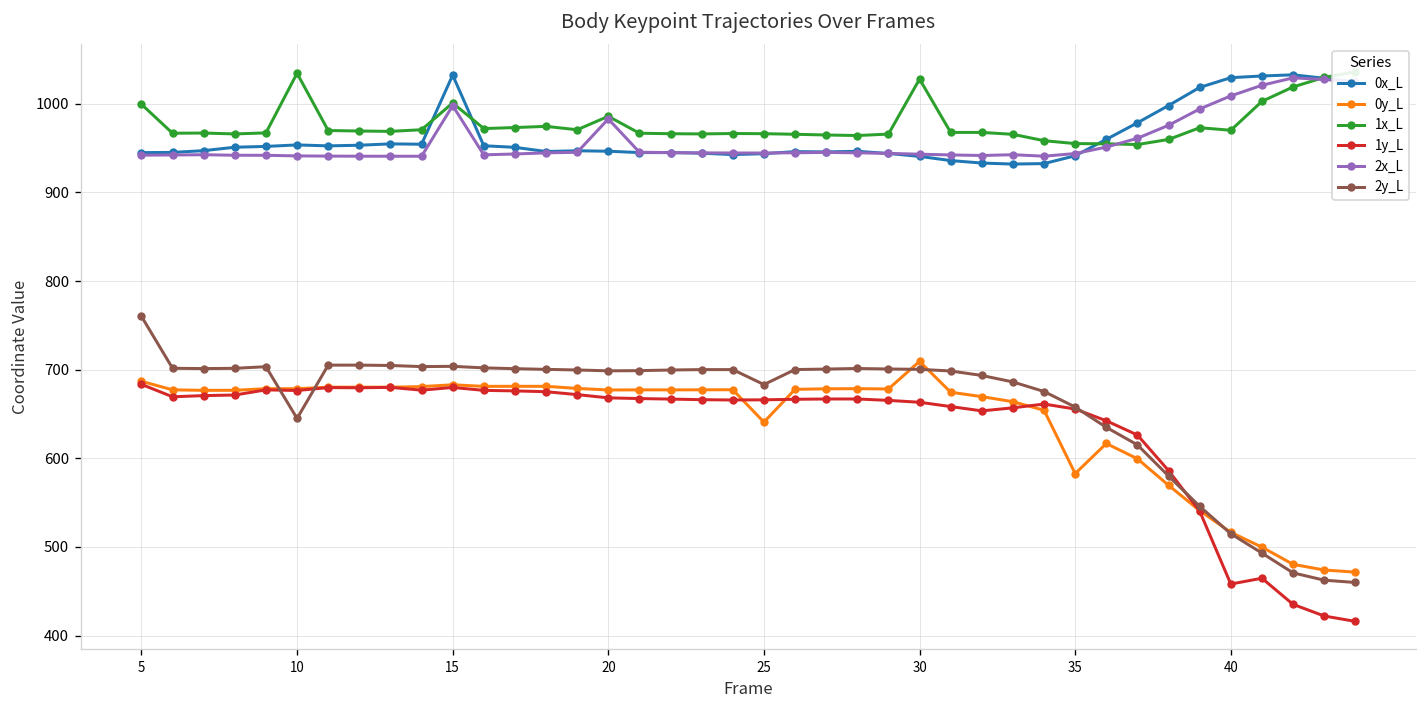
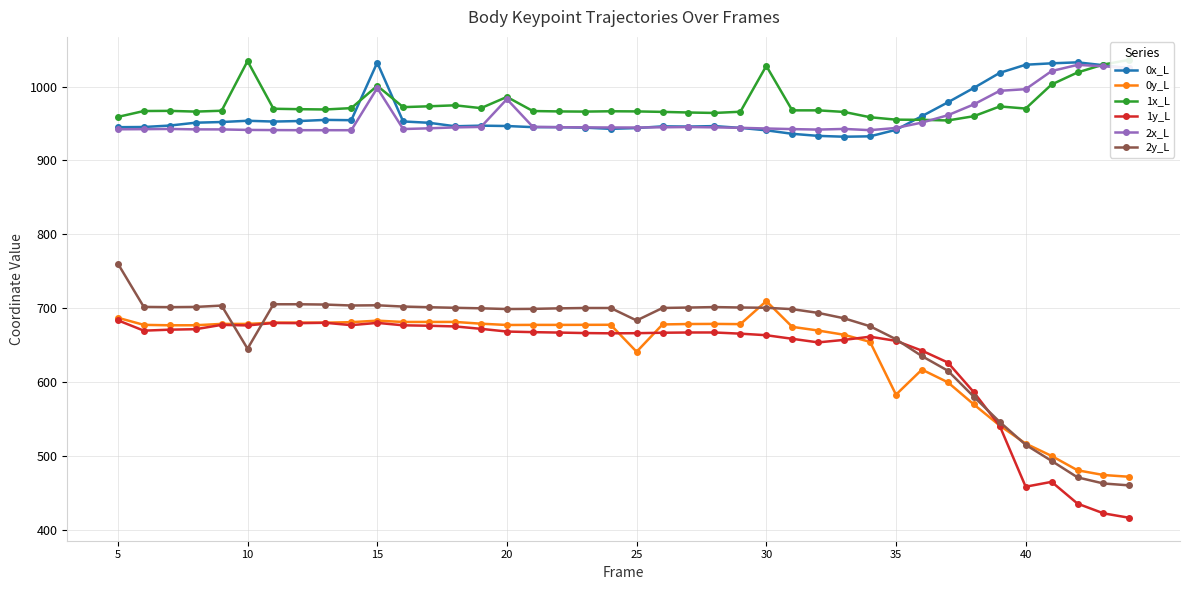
  {
    "0x_L": {
      "10": 950,
      "15": 1030,
      "20": 950,
      "40": 1030
    },
    "0y_L": {
      "20": 680,
      "25": 640,
      "30": 710,
      "35": 580
    },
    "1x_L": {
-     "5": 1000,
+     "5": 960,
      "10": 1030,
      "25": 970,
      "30": 1030,
      "35": 960,
      "40": 970
    },
    "1y_L": {
      "20": 670,
      "25": 670,
      "30": 660,
      "40": 460
    },
    "2x_L": {
      "10": 940,
-     "40": 1010
+     "40": 1000
    },
    "2y_L": {
      "5": 760,
      "10": 650,
      "15": 700,
      "20": 700,
      "25": 680,
      "30": 700
    }
  }
